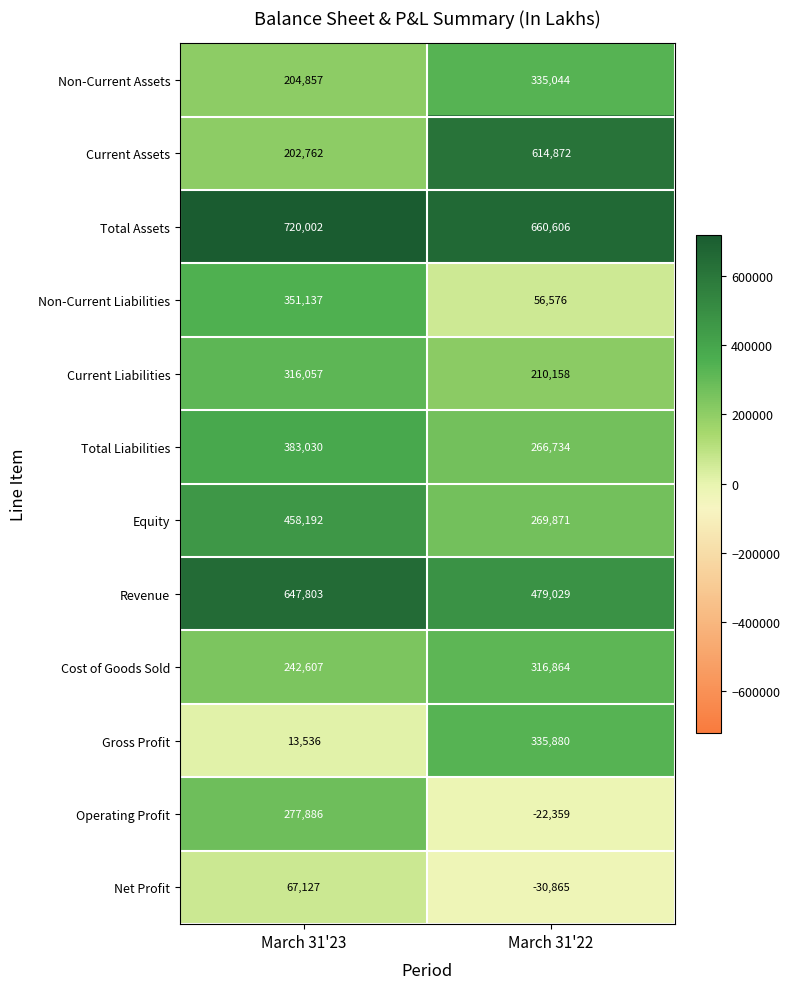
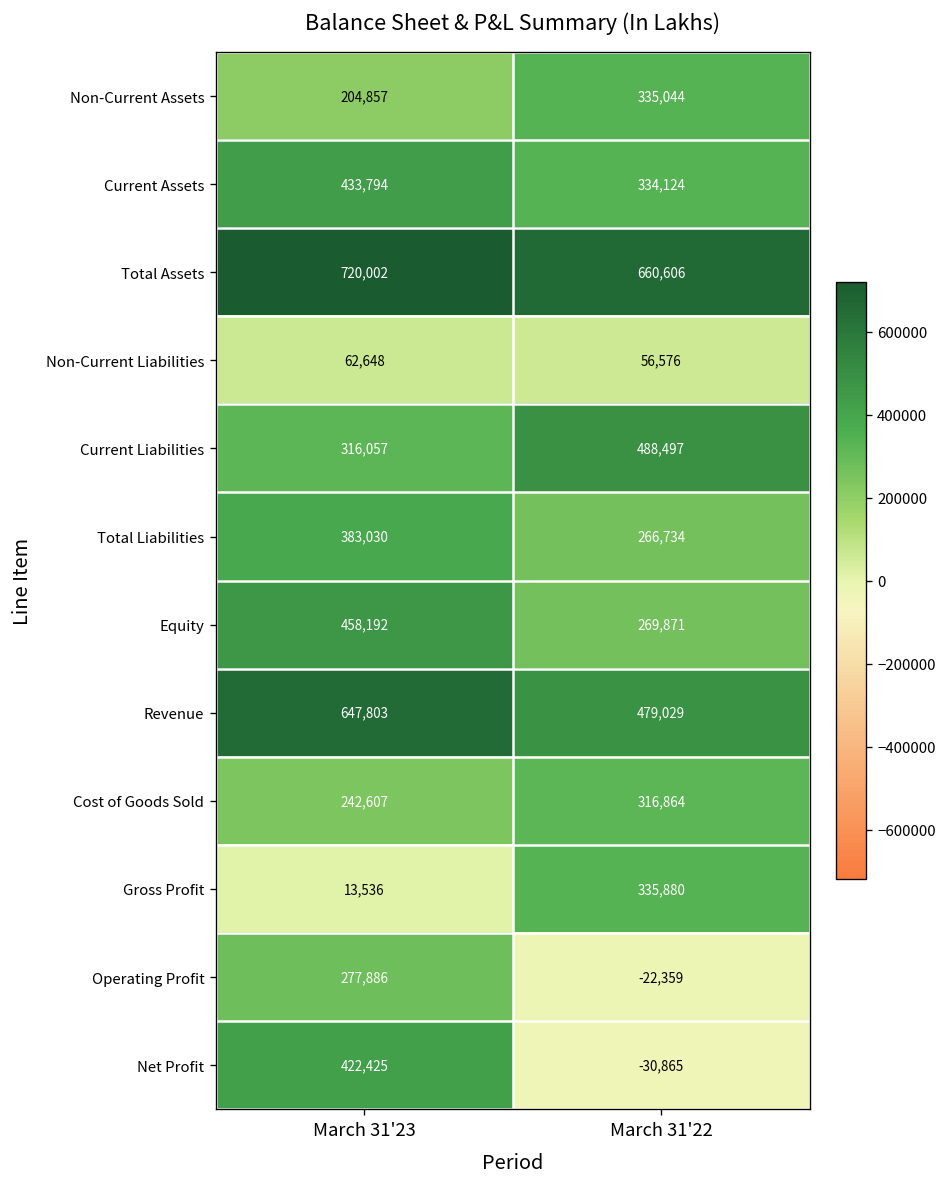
  {
    "Non-Current Assets": {
      "March 31'23": "204,857",
      "March 31'22": "335,044"
    },
    "Current Assets": {
-     "March 31'23": "202,762",
-     "March 31'22": "614,872"
+     "March 31'23": "433,794",
+     "March 31'22": "334,124"
    },
    "Total Assets": {
      "March 31'23": "720,002",
      "March 31'22": "660,606"
    },
    "Non-Current Liabilities": {
-     "March 31'23": "351,137",
+     "March 31'23": "62,648",
      "March 31'22": "56,576"
    },
    "Current Liabilities": {
      "March 31'23": "316,057",
-     "March 31'22": "210,158"
+     "March 31'22": "488,497"
    },
    "Total Liabilities": {
      "March 31'23": "383,030",
      "March 31'22": "266,734"
    },
    "Equity": {
      "March 31'23": "458,192",
      "March 31'22": "269,871"
    },
    "Revenue": {
      "March 31'23": "647,803",
      "March 31'22": "479,029"
    },
    "Cost of Goods Sold": {
      "March 31'23": "242,607",
      "March 31'22": "316,864"
    },
    "Gross Profit": {
      "March 31'23": "13,536",
      "March 31'22": "335,880"
    },
    "Operating Profit": {
      "March 31'23": "277,886",
      "March 31'22": "-22,359"
    },
    "Net Profit": {
-     "March 31'23": "67,127",
+     "March 31'23": "422,425",
      "March 31'22": "-30,865"
    }
  }
